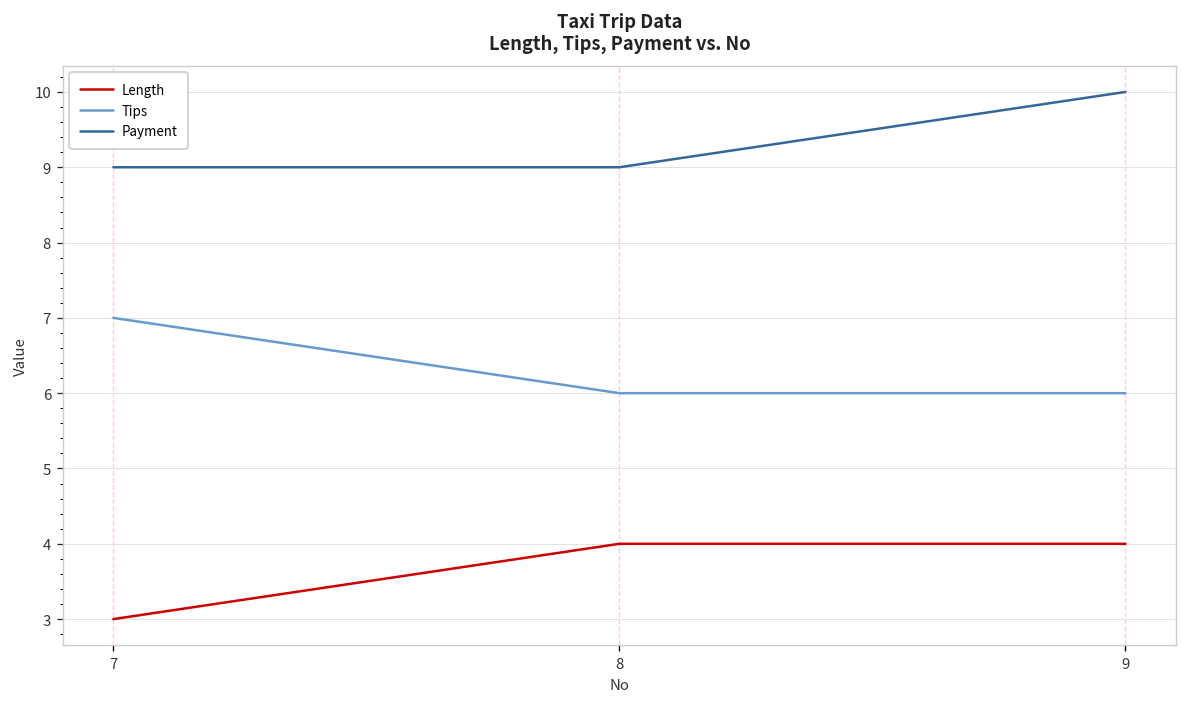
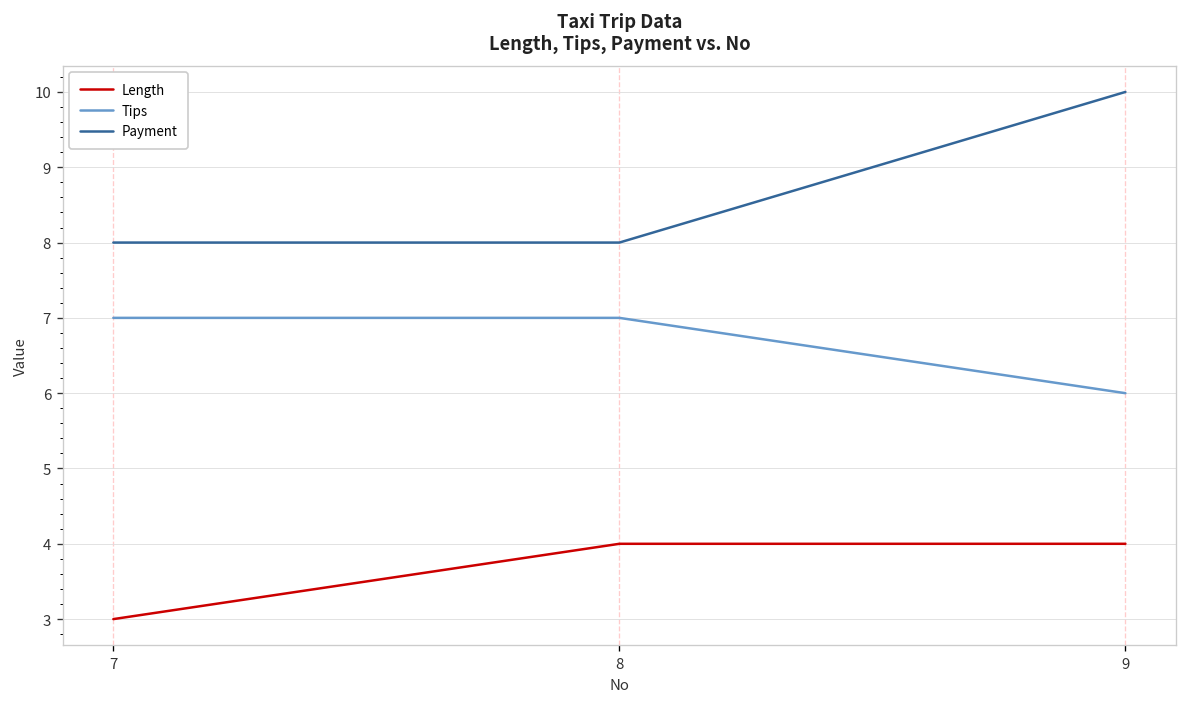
  {
    "Length": {
      "7": 3,
      "8": 4,
      "9": 4
    },
    "Tips": {
      "7": 7,
-     "8": 6,
+     "8": 7,
      "9": 6
    },
    "Payment": {
-     "7": 9,
-     "8": 9,
+     "7": 8,
+     "8": 8,
      "9": 10
    }
  }
